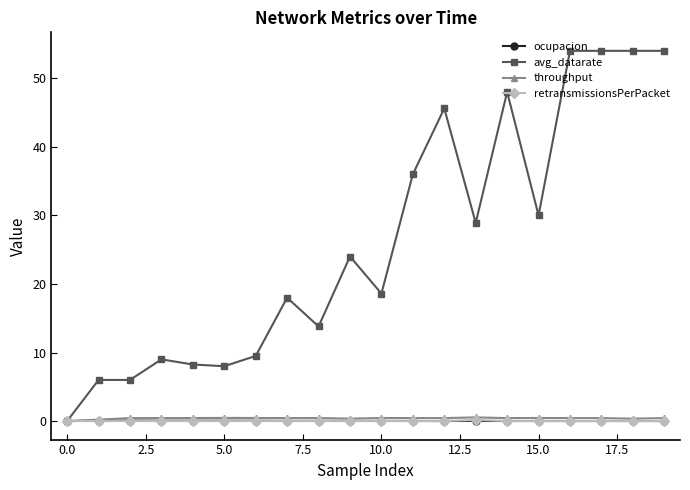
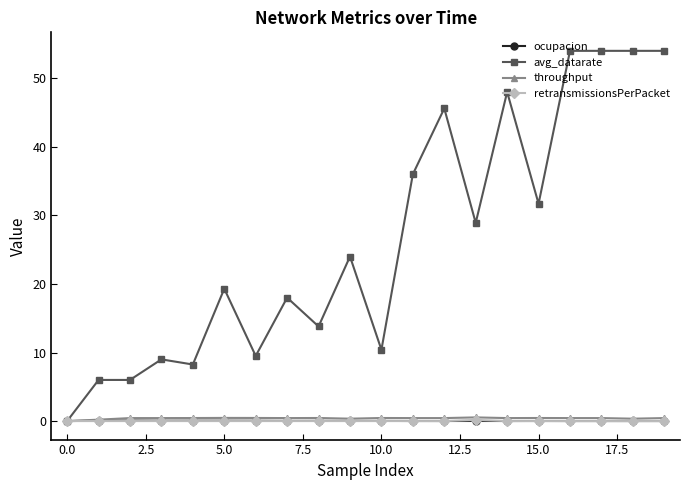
  {
    "avg_datarate": {
-     "5.0": 8,
-     "10.0": 19,
-     "15.0": 30
+     "5.0": 19,
+     "10.0": 10,
+     "15.0": 32
    },
    "throughput": {
      "5.0": 0,
      "10.0": 0,
      "15.0": 0
    }
  }
